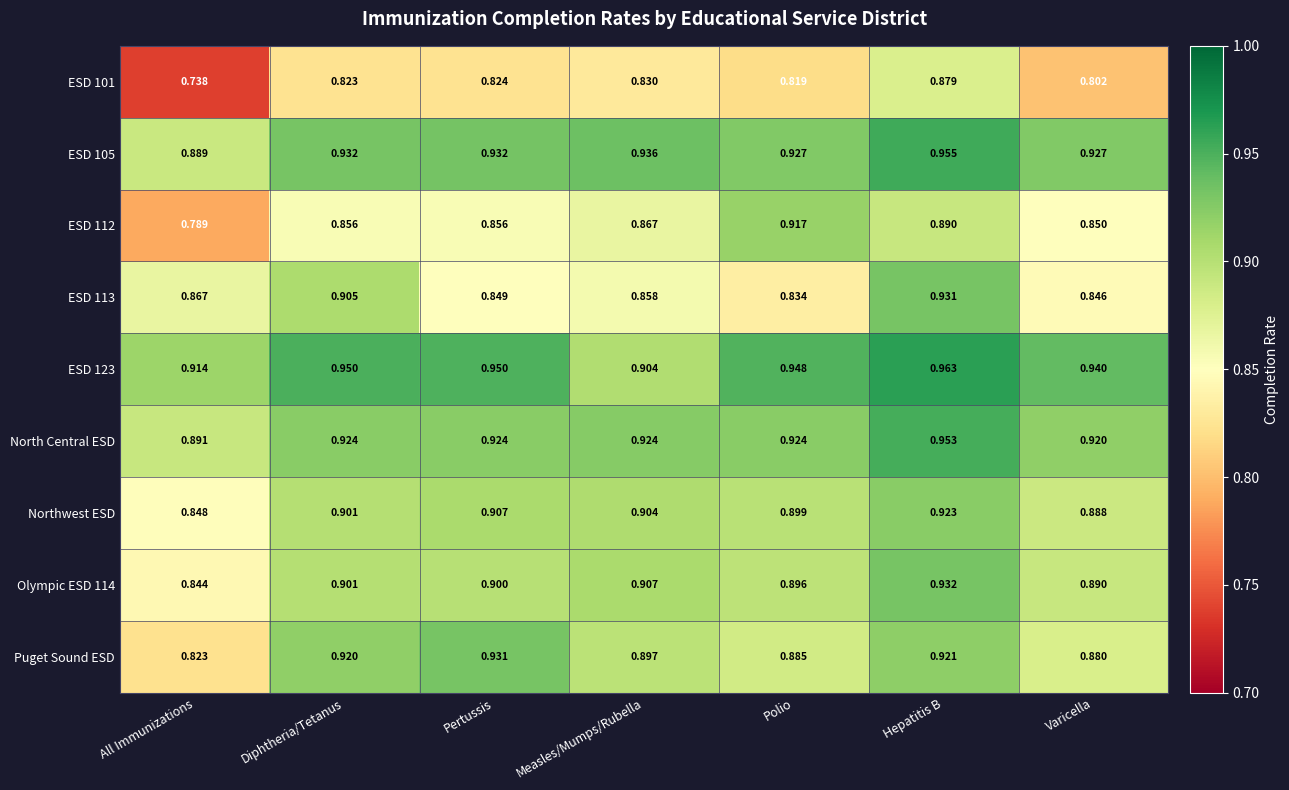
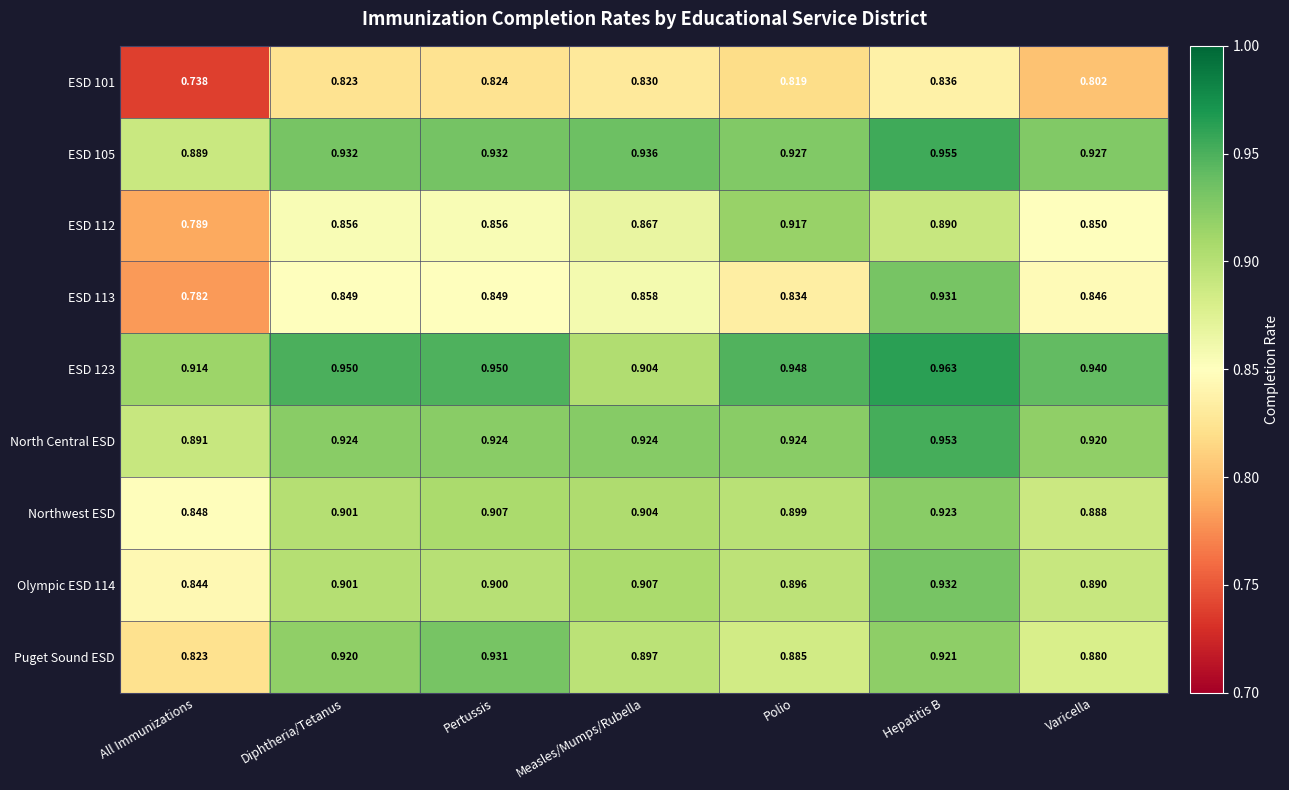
  {
    "ESD 101": {
      "All Immunizations": 0.738,
      "Diphtheria/Tetanus": 0.823,
      "Pertussis": 0.824,
      "Measles/Mumps/Rubella": 0.830,
      "Polio": 0.819,
-     "Hepatitis B": 0.879,
+     "Hepatitis B": 0.836,
      "Varicella": 0.802
    },
    "ESD 105": {
      "All Immunizations": 0.889,
      "Diphtheria/Tetanus": 0.932,
      "Pertussis": 0.932,
      "Measles/Mumps/Rubella": 0.936,
      "Polio": 0.927,
      "Hepatitis B": 0.955,
      "Varicella": 0.927
    },
    "ESD 112": {
      "All Immunizations": 0.789,
      "Diphtheria/Tetanus": 0.856,
      "Pertussis": 0.856,
      "Measles/Mumps/Rubella": 0.867,
      "Polio": 0.917,
      "Hepatitis B": 0.890,
      "Varicella": 0.850
    },
    "ESD 113": {
-     "All Immunizations": 0.867,
-     "Diphtheria/Tetanus": 0.905,
+     "All Immunizations": 0.782,
+     "Diphtheria/Tetanus": 0.849,
      "Pertussis": 0.849,
      "Measles/Mumps/Rubella": 0.858,
      "Polio": 0.834,
      "Hepatitis B": 0.931,
      "Varicella": 0.846
    },
    "ESD 123": {
      "All Immunizations": 0.914,
      "Diphtheria/Tetanus": 0.950,
      "Pertussis": 0.950,
      "Measles/Mumps/Rubella": 0.904,
      "Polio": 0.948,
      "Hepatitis B": 0.963,
      "Varicella": 0.940
    },
    "North Central ESD": {
      "All Immunizations": 0.891,
      "Diphtheria/Tetanus": 0.924,
      "Pertussis": 0.924,
      "Measles/Mumps/Rubella": 0.924,
      "Polio": 0.924,
      "Hepatitis B": 0.953,
      "Varicella": 0.920
    },
    "Northwest ESD": {
      "All Immunizations": 0.848,
      "Diphtheria/Tetanus": 0.901,
      "Pertussis": 0.907,
      "Measles/Mumps/Rubella": 0.904,
      "Polio": 0.899,
      "Hepatitis B": 0.923,
      "Varicella": 0.888
    },
    "Olympic ESD 114": {
      "All Immunizations": 0.844,
      "Diphtheria/Tetanus": 0.901,
      "Pertussis": 0.900,
      "Measles/Mumps/Rubella": 0.907,
      "Polio": 0.896,
      "Hepatitis B": 0.932,
      "Varicella": 0.890
    },
    "Puget Sound ESD": {
      "All Immunizations": 0.823,
      "Diphtheria/Tetanus": 0.920,
      "Pertussis": 0.931,
      "Measles/Mumps/Rubella": 0.897,
      "Polio": 0.885,
      "Hepatitis B": 0.921,
      "Varicella": 0.880
    }
  }
